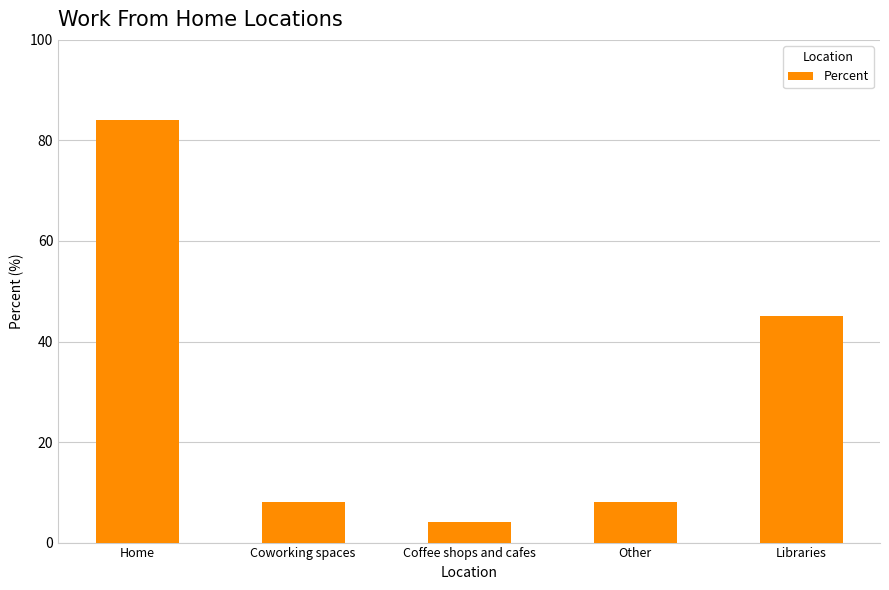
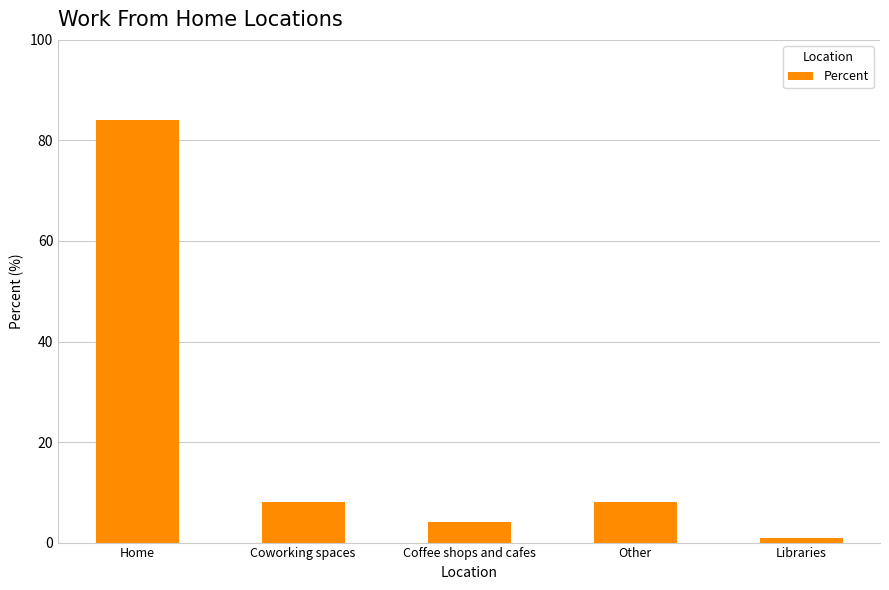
  {
    "Home": 84,
    "Coworking spaces": 8,
    "Coffee shops and cafes": 4,
    "Other": 8,
-   "Libraries": 45
+   "Libraries": 1
  }
